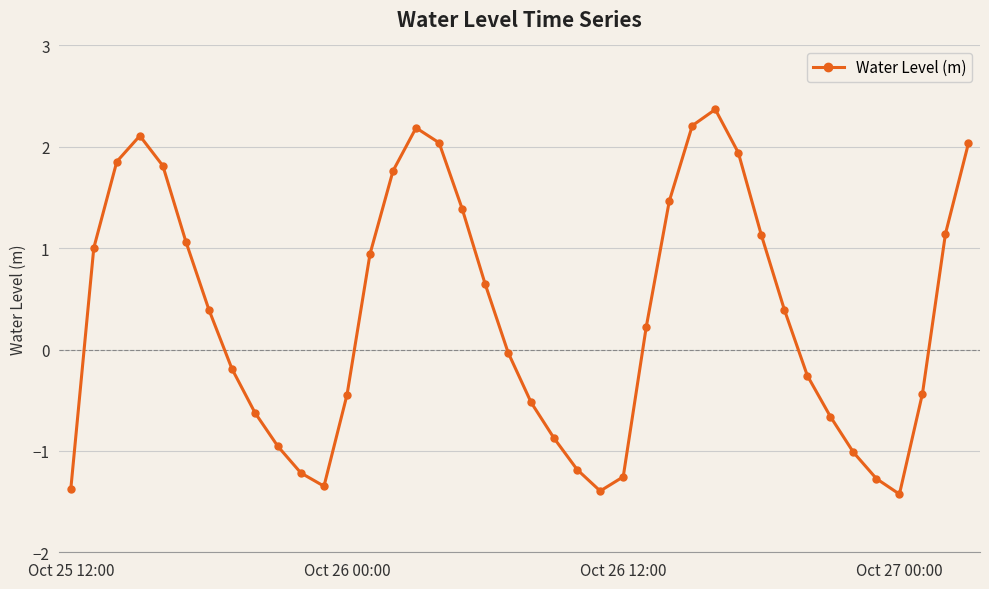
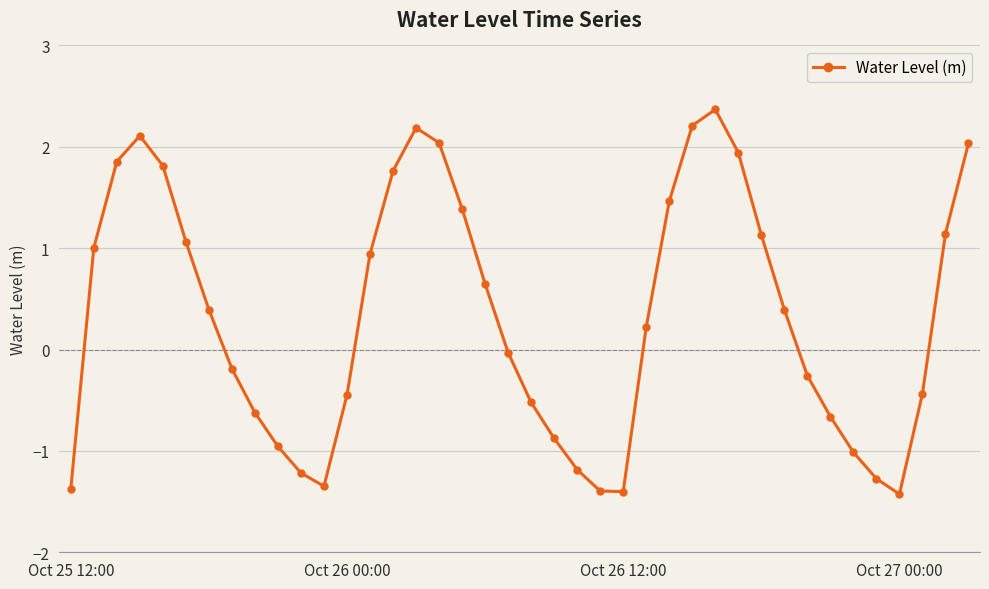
  {
    "Oct 25 12:00": -1.38,
    "Oct 26 00:00": -0.45,
-   "Oct 26 12:00": -1.26,
+   "Oct 26 12:00": -1.40,
    "Oct 27 00:00": -1.43
  }
